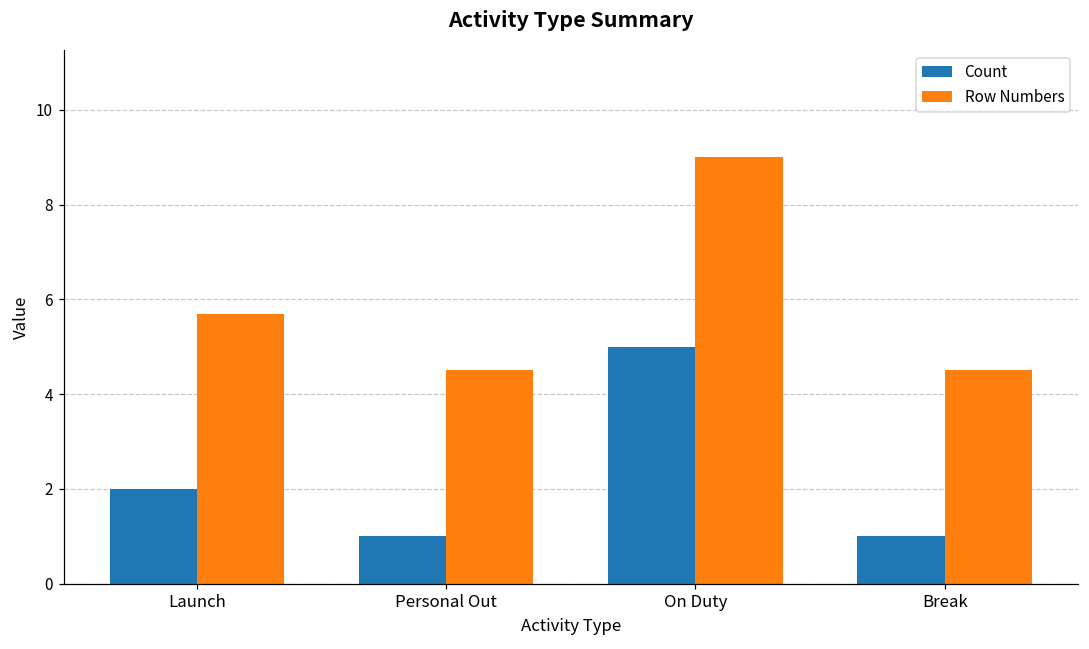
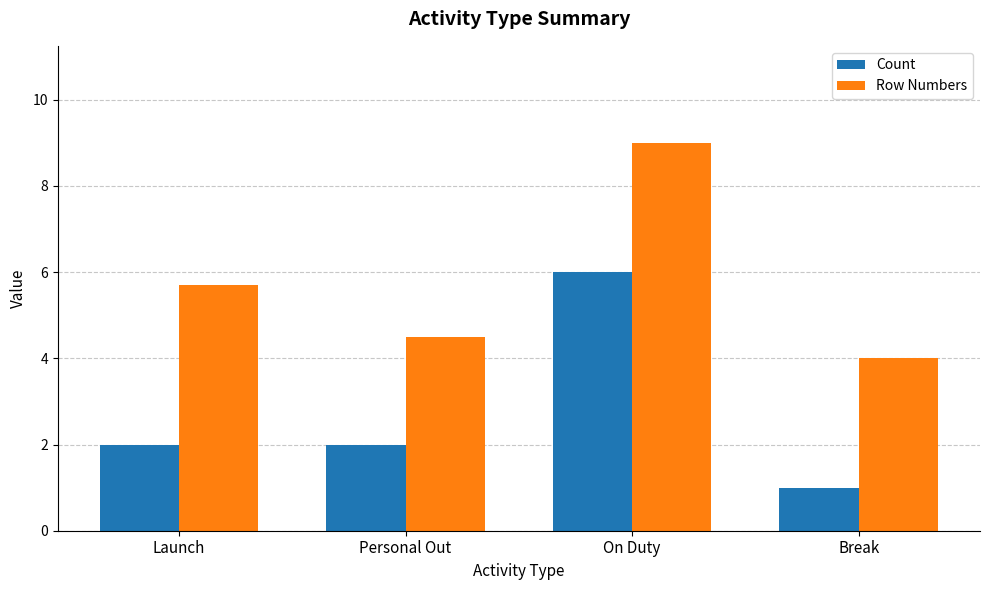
  {
    "Count": {
      "Launch": 2,
-     "Personal Out": 1,
-     "On Duty": 5,
+     "Personal Out": 2,
+     "On Duty": 6,
      "Break": 1
    },
    "Row Numbers": {
      "Launch": 5.7,
      "Personal Out": 4.5,
      "On Duty": 9.0,
-     "Break": 4.5
+     "Break": 4.0
    }
  }
